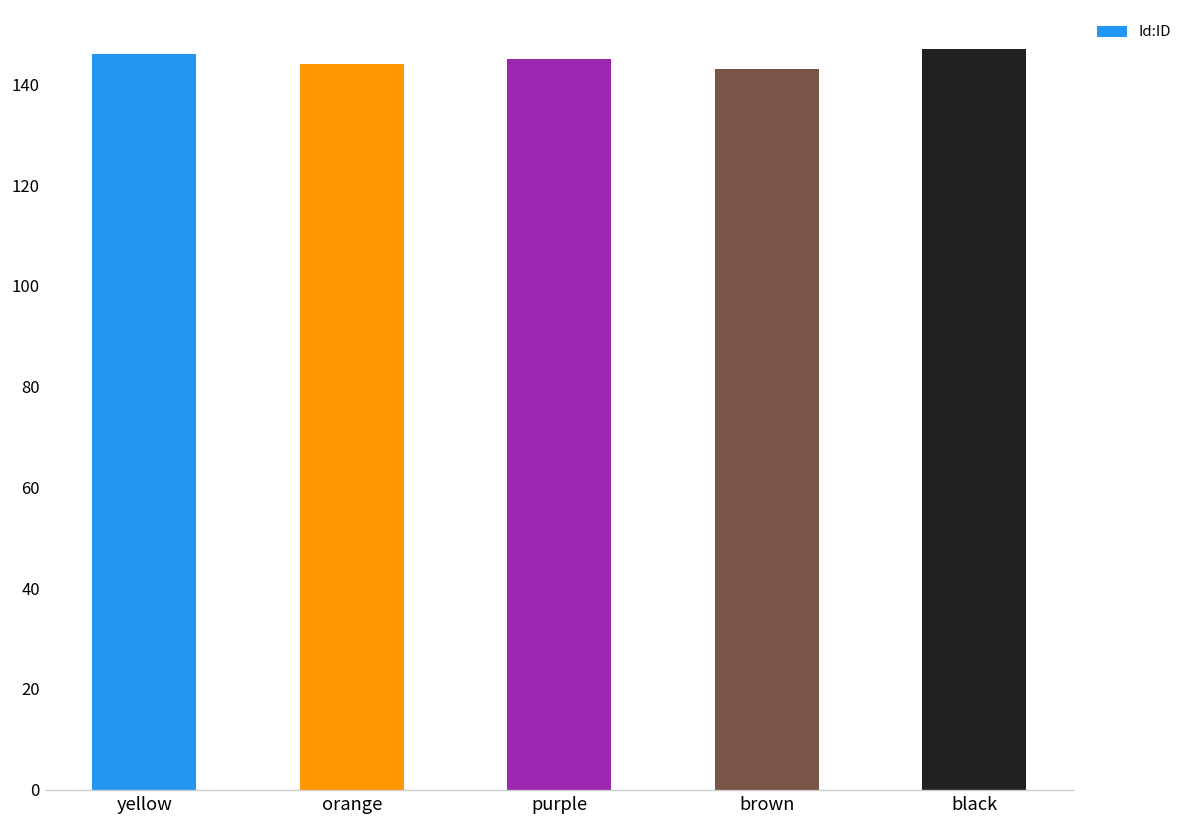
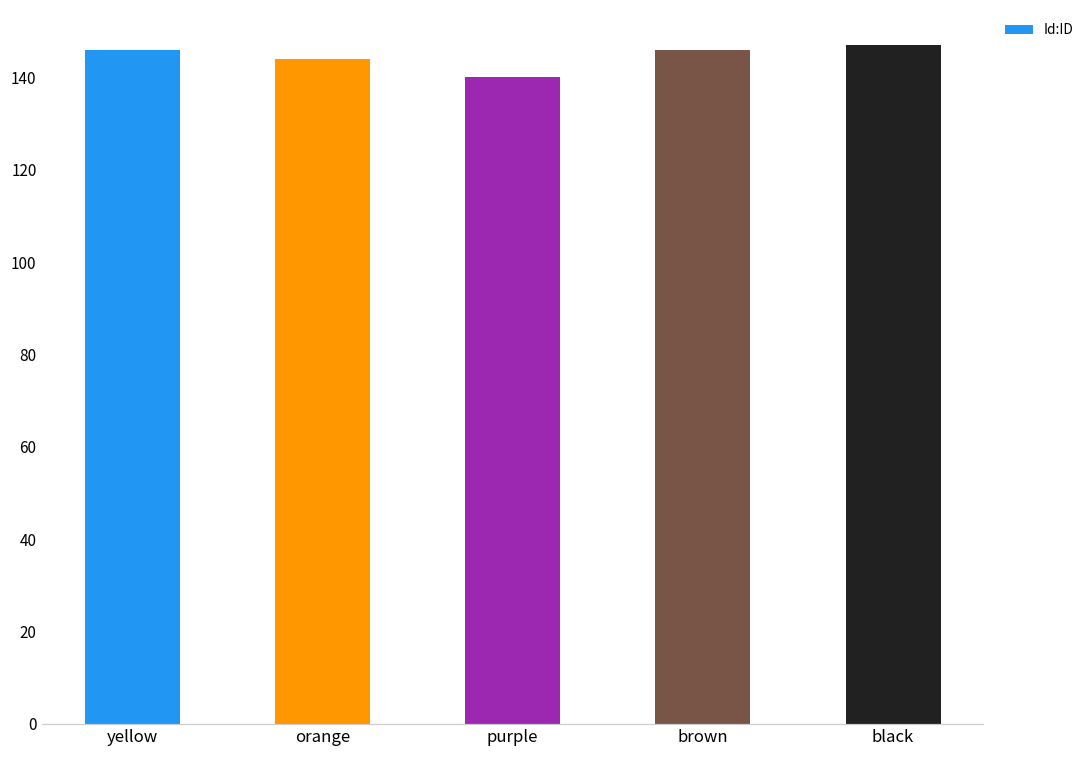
  {
    "yellow": 146,
    "orange": 144,
-   "purple": 145,
-   "brown": 143,
+   "purple": 140,
+   "brown": 146,
    "black": 147
  }
